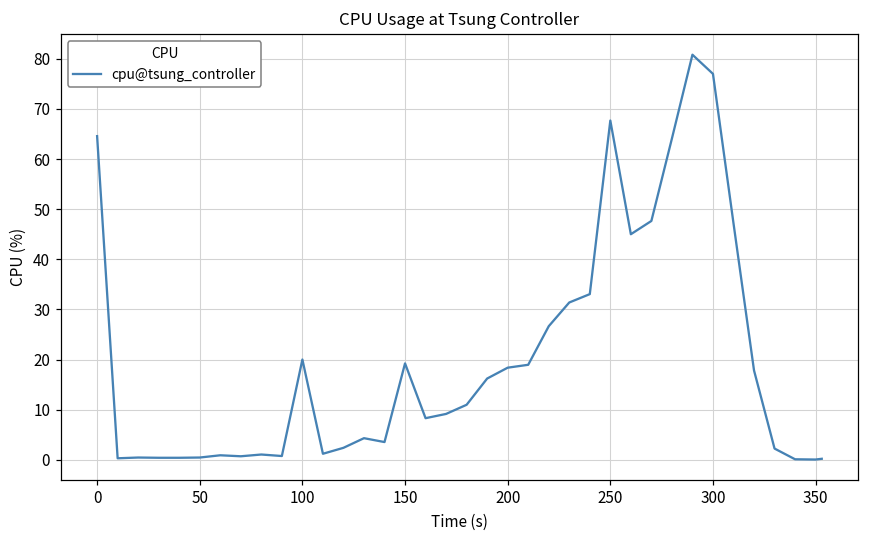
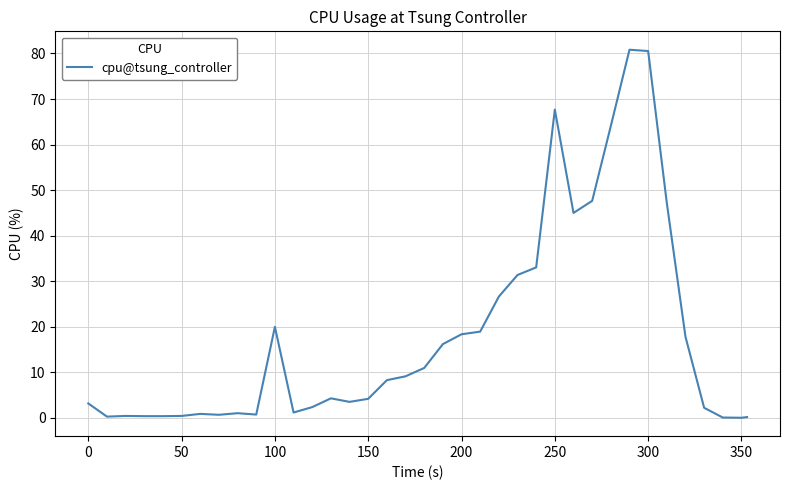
  {
-   "0": 65,
+   "0": 3,
    "50": 0,
    "100": 20,
-   "150": 19,
+   "150": 4,
    "200": 18,
    "250": 68,
-   "300": 77,
+   "300": 81,
    "350": 0
  }
